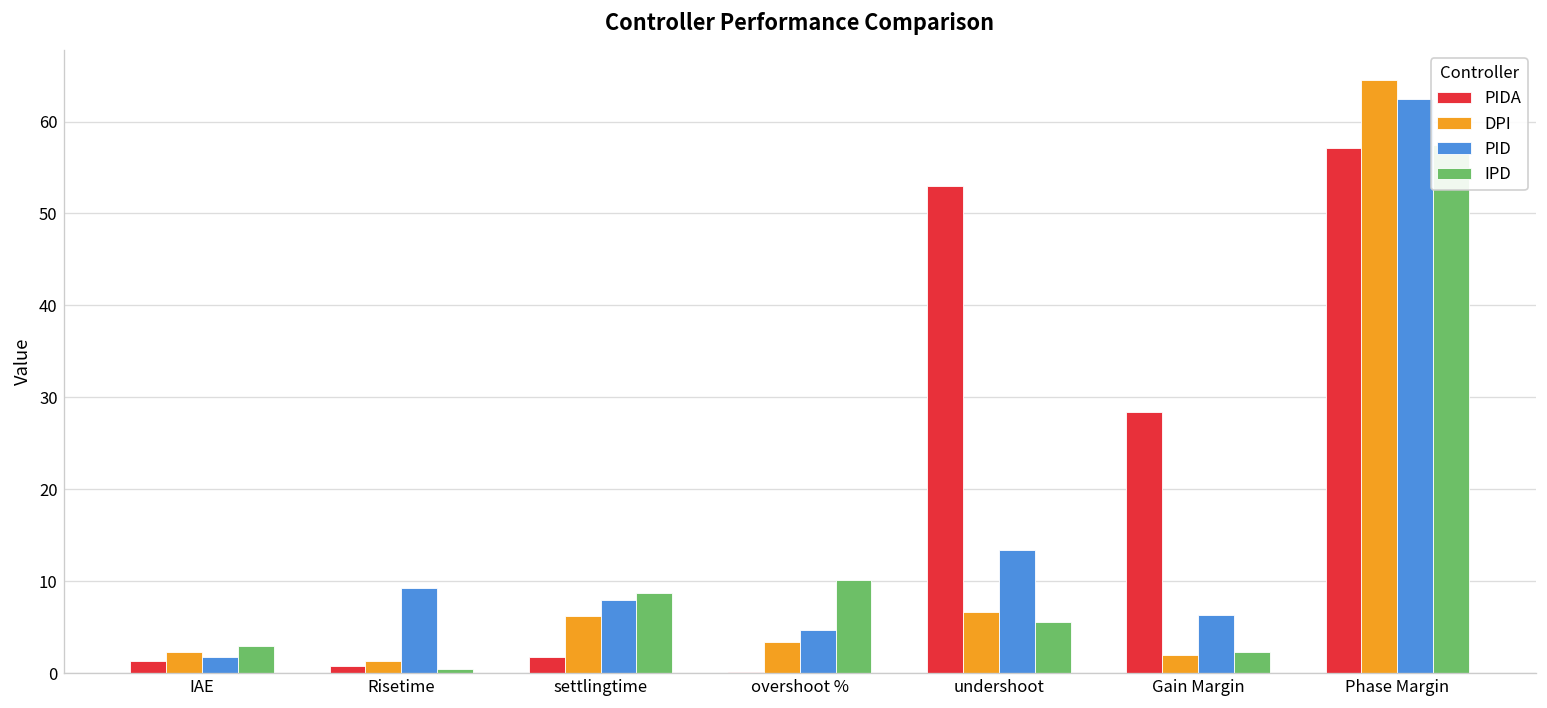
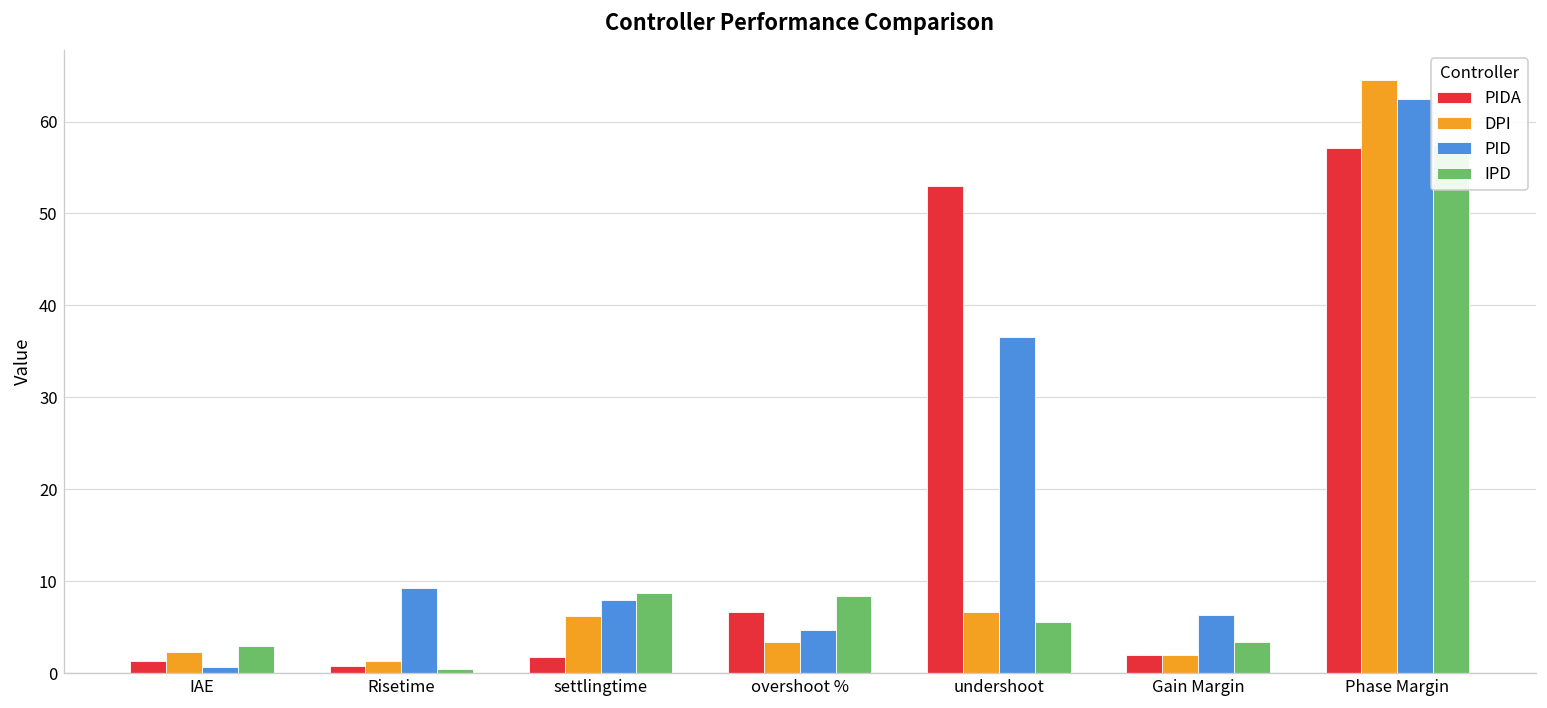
  {
    "PIDA": {
      "IAE": 1,
      "Risetime": 1,
      "settlingtime": 2,
-     "overshoot %": 0,
+     "overshoot %": 7,
      "undershoot": 53,
-     "Gain Margin": 28,
+     "Gain Margin": 2,
      "Phase Margin": 57
    },
    "DPI": {
      "IAE": 2,
      "Risetime": 1,
      "settlingtime": 6,
      "overshoot %": 3,
      "undershoot": 7,
      "Gain Margin": 2,
      "Phase Margin": 65
    },
    "PID": {
-     "IAE": 2,
+     "IAE": 1,
      "Risetime": 9,
      "settlingtime": 8,
      "overshoot %": 5,
-     "undershoot": 13,
+     "undershoot": 37,
      "Gain Margin": 6,
      "Phase Margin": 62
    },
    "IPD": {
      "IAE": 3,
      "Risetime": 1,
      "settlingtime": 9,
-     "overshoot %": 10,
+     "overshoot %": 8,
      "undershoot": 6,
-     "Gain Margin": 2
+     "Gain Margin": 3
    }
  }
